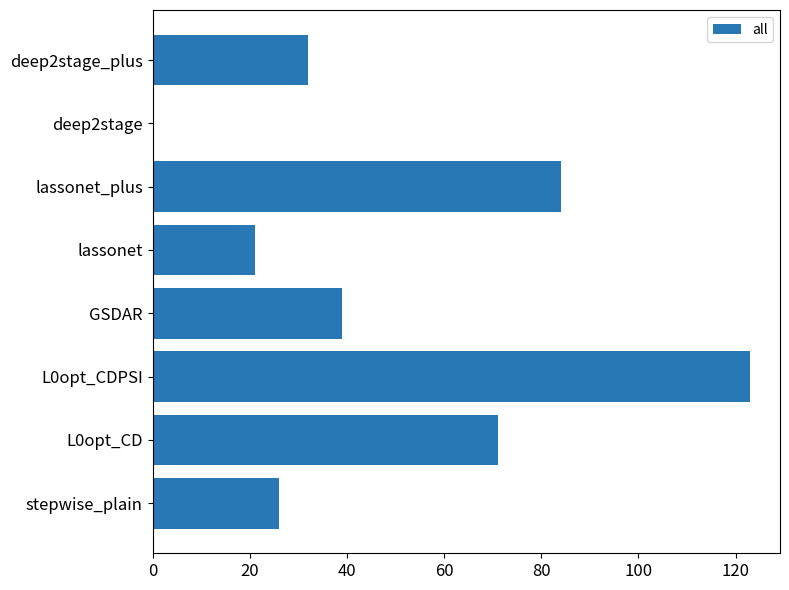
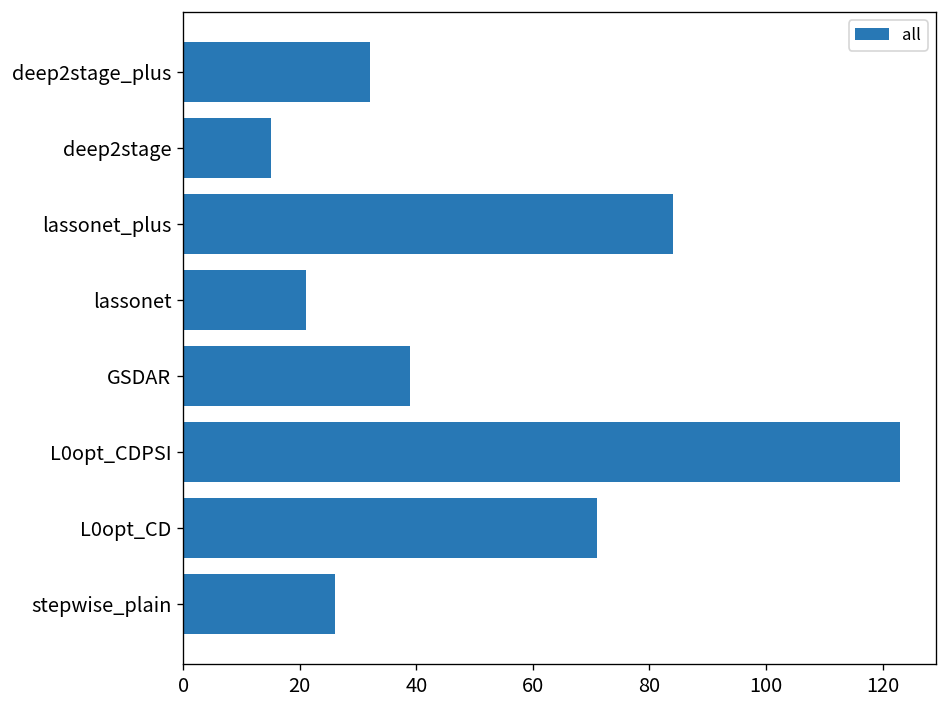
  {
    "deep2stage_plus": 32,
-   "deep2stage": 0,
+   "deep2stage": 15,
    "lassonet_plus": 84,
    "lassonet": 21,
    "GSDAR": 39,
    "L0opt_CDPSI": 123,
    "L0opt_CD": 71,
    "stepwise_plain": 26
  }
